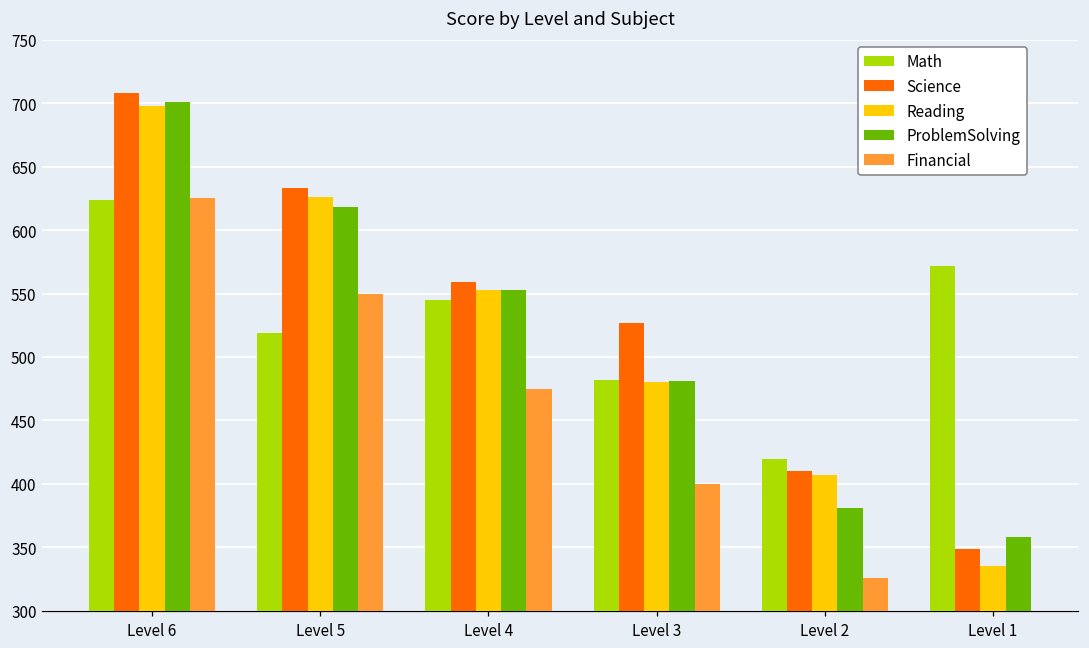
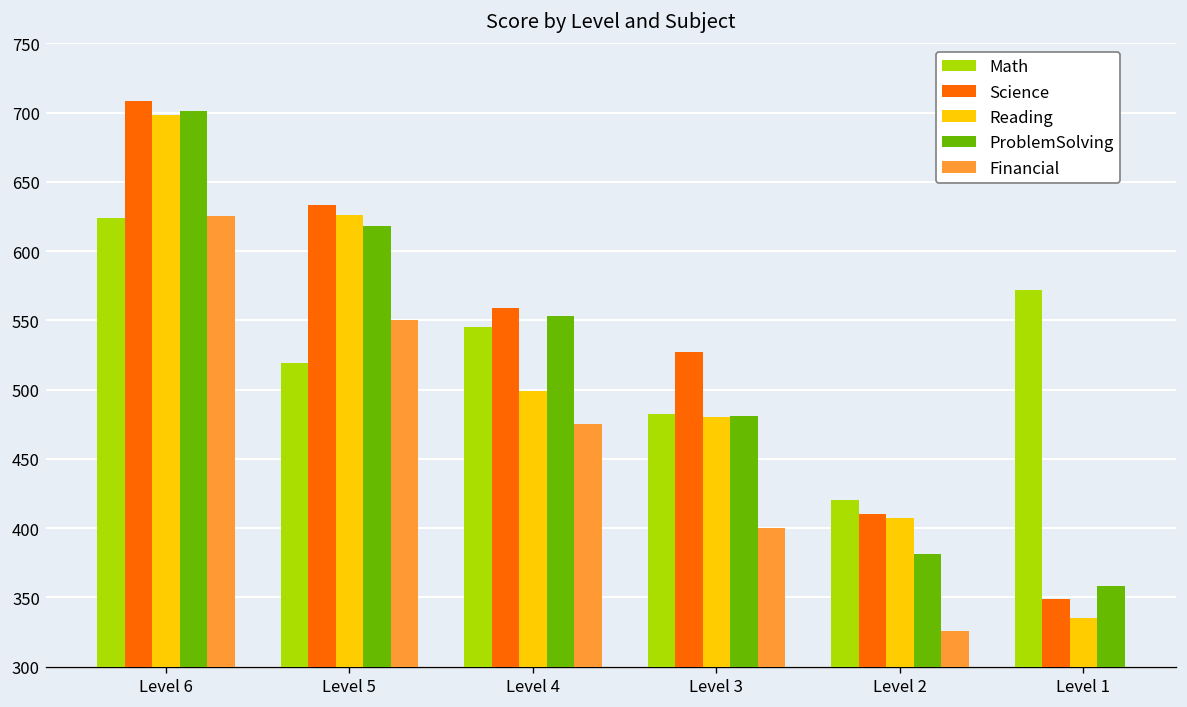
  {
    "Math": {
      "Level 6": 624,
      "Level 5": 519,
      "Level 4": 545,
      "Level 3": 482,
      "Level 2": 420,
      "Level 1": 572
    },
    "Science": {
      "Level 6": 708,
      "Level 5": 633,
      "Level 4": 559,
      "Level 3": 527,
      "Level 2": 410,
      "Level 1": 349
    },
    "Reading": {
      "Level 6": 698,
      "Level 5": 626,
-     "Level 4": 553,
+     "Level 4": 499,
      "Level 3": 480,
      "Level 2": 407,
      "Level 1": 335
    },
    "ProblemSolving": {
      "Level 6": 701,
      "Level 5": 618,
      "Level 4": 553,
      "Level 3": 481,
      "Level 2": 381,
      "Level 1": 358
    }
  }
